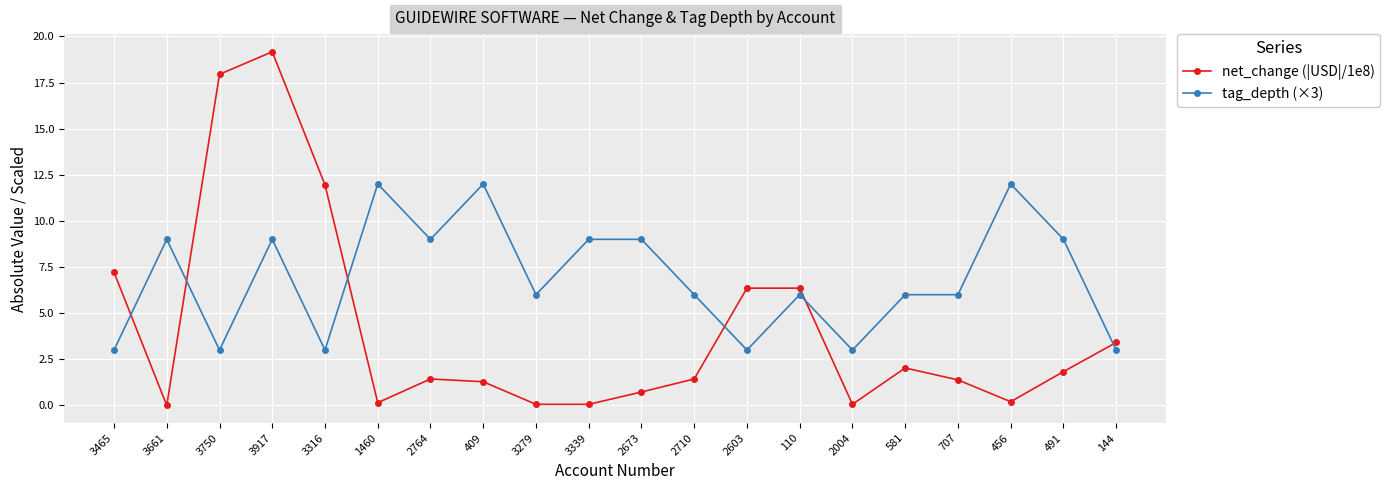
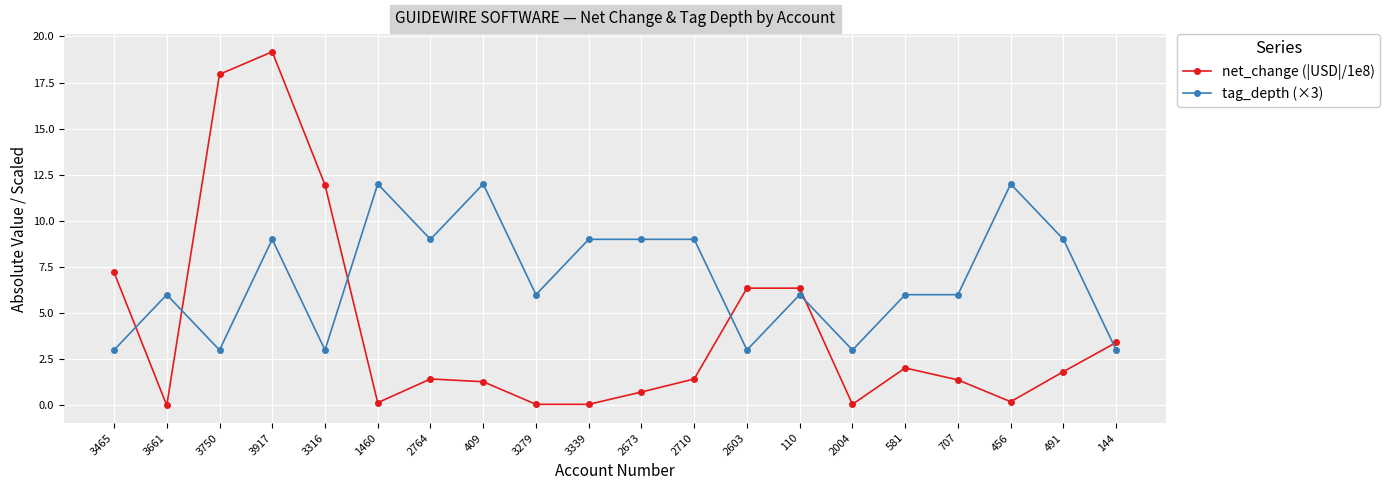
  {
    "net_change (|USD|/1e8)": {
      "3465": 7.2,
      "3661": 0.0,
      "3750": 17.9,
      "3917": 19.2,
      "3316": 12.0,
      "1460": 0.1,
      "2764": 1.4,
      "409": 1.3,
      "3279": 0.1,
      "3339": 0.1,
      "2673": 0.7,
      "2710": 1.4,
      "2603": 6.4,
      "110": 6.4,
      "2004": 0.1,
      "581": 2.0,
      "707": 1.4,
      "456": 0.2,
      "491": 1.8,
      "144": 3.4
    },
    "tag_depth (×3)": {
      "3465": 3.0,
-     "3661": 9.0,
+     "3661": 6.0,
      "3750": 3.0,
      "3917": 9.0,
      "3316": 3.0,
      "1460": 12.0,
      "2764": 9.0,
      "409": 12.0,
      "3279": 6.0,
      "3339": 9.0,
      "2673": 9.0,
-     "2710": 6.0,
+     "2710": 9.0,
      "2603": 3.0,
      "110": 6.0,
      "2004": 3.0,
      "581": 6.0,
      "707": 6.0,
      "456": 12.0,
      "491": 9.0,
      "144": 3.0
    }
  }
